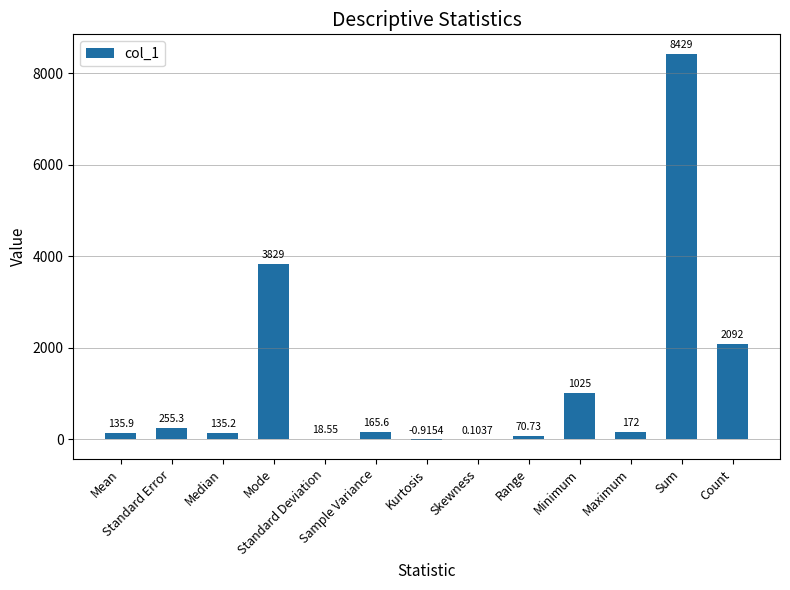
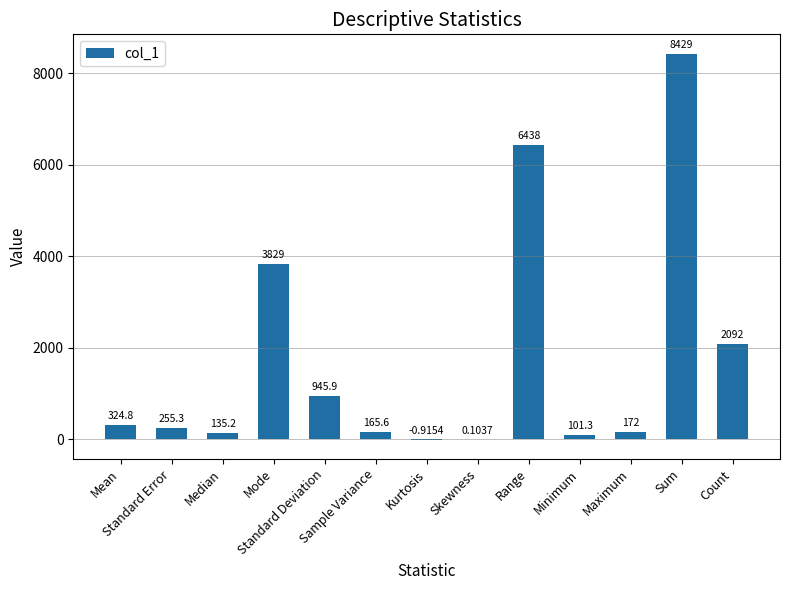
  {
-   "Mean": 135.9,
+   "Mean": 324.8,
    "Standard Error": 255.3,
    "Median": 135.2,
    "Mode": 3829,
-   "Standard Deviation": 18.55,
+   "Standard Deviation": 945.9,
    "Sample Variance": 165.6,
    "Kurtosis": -0.9154,
    "Skewness": 0.1037,
-   "Range": 70.73,
-   "Minimum": 1025,
+   "Range": 6438,
+   "Minimum": 101.3,
    "Maximum": 172,
    "Sum": 8429,
    "Count": 2092
  }
